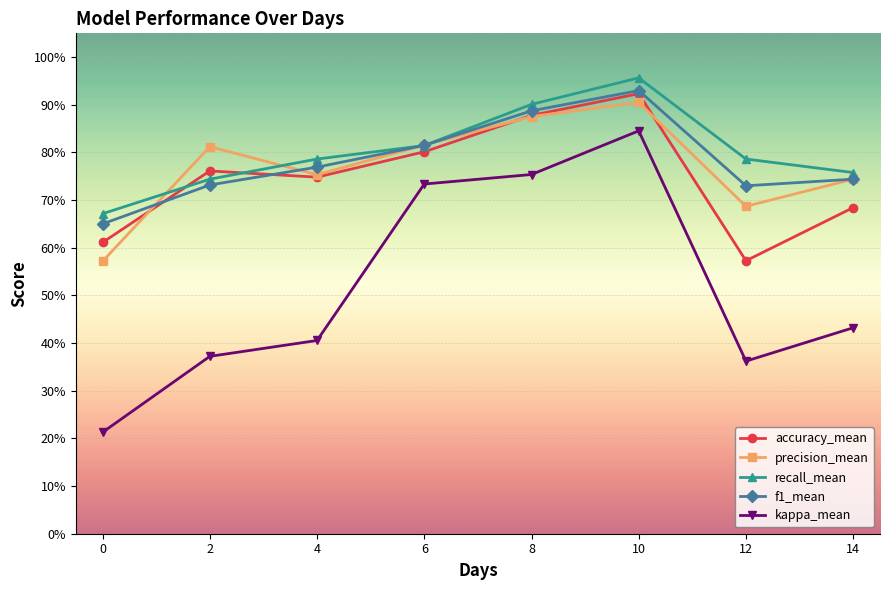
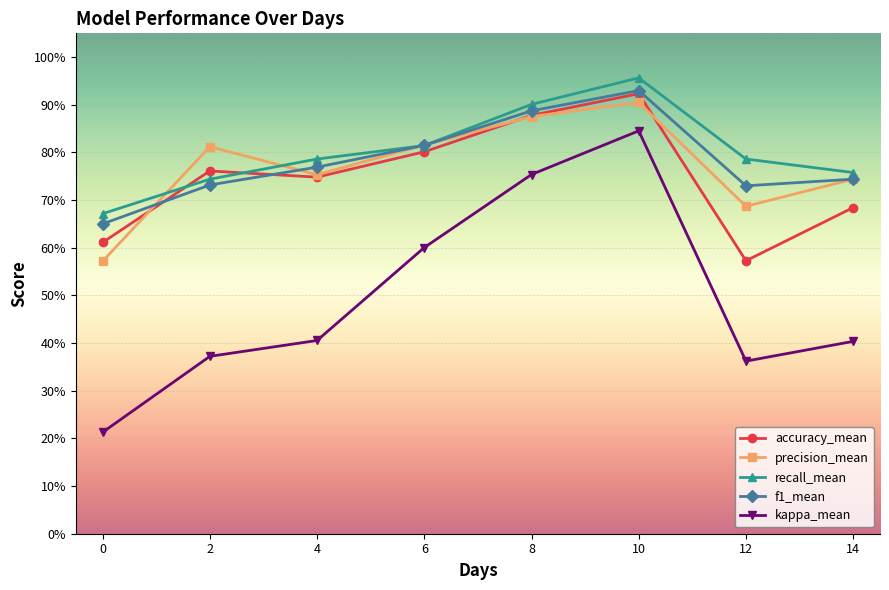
  {
    "accuracy_mean": {
      "0": "61%",
      "2": "76%",
      "6": "80%",
      "10": "92%",
      "12": "57%",
      "14": "68%"
    },
    "precision_mean": {
      "0": "57%",
      "2": "81%",
      "10": "90%",
      "12": "69%"
    },
    "kappa_mean": {
      "0": "21%",
      "2": "37%",
      "4": "41%",
-     "6": "73%",
+     "6": "60%",
      "8": "75%",
      "10": "85%",
      "12": "36%",
-     "14": "43%"
+     "14": "40%"
    }
  }
